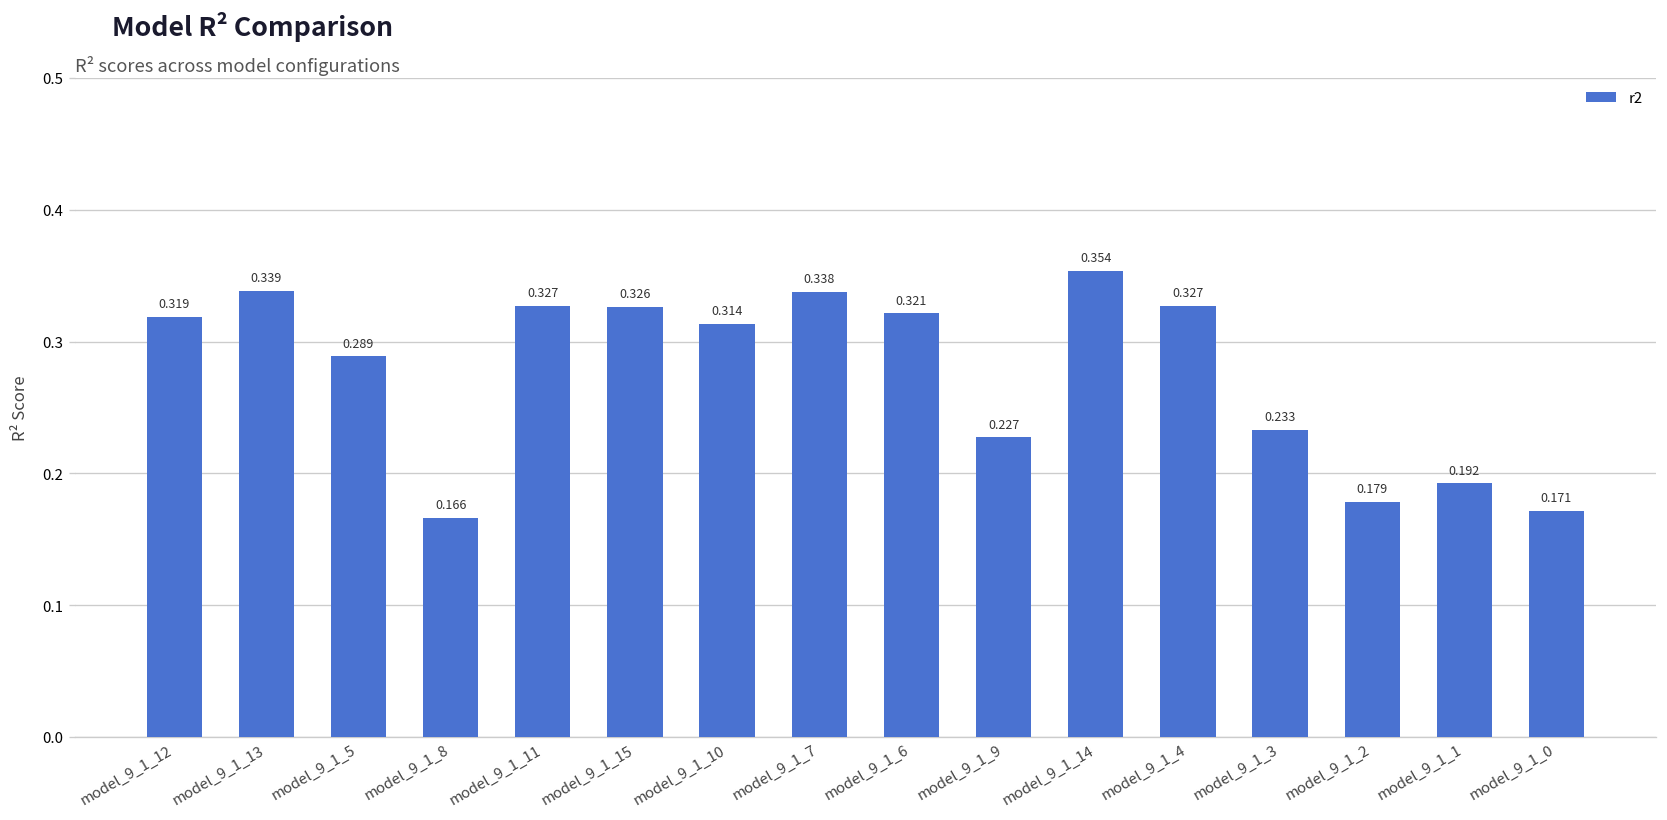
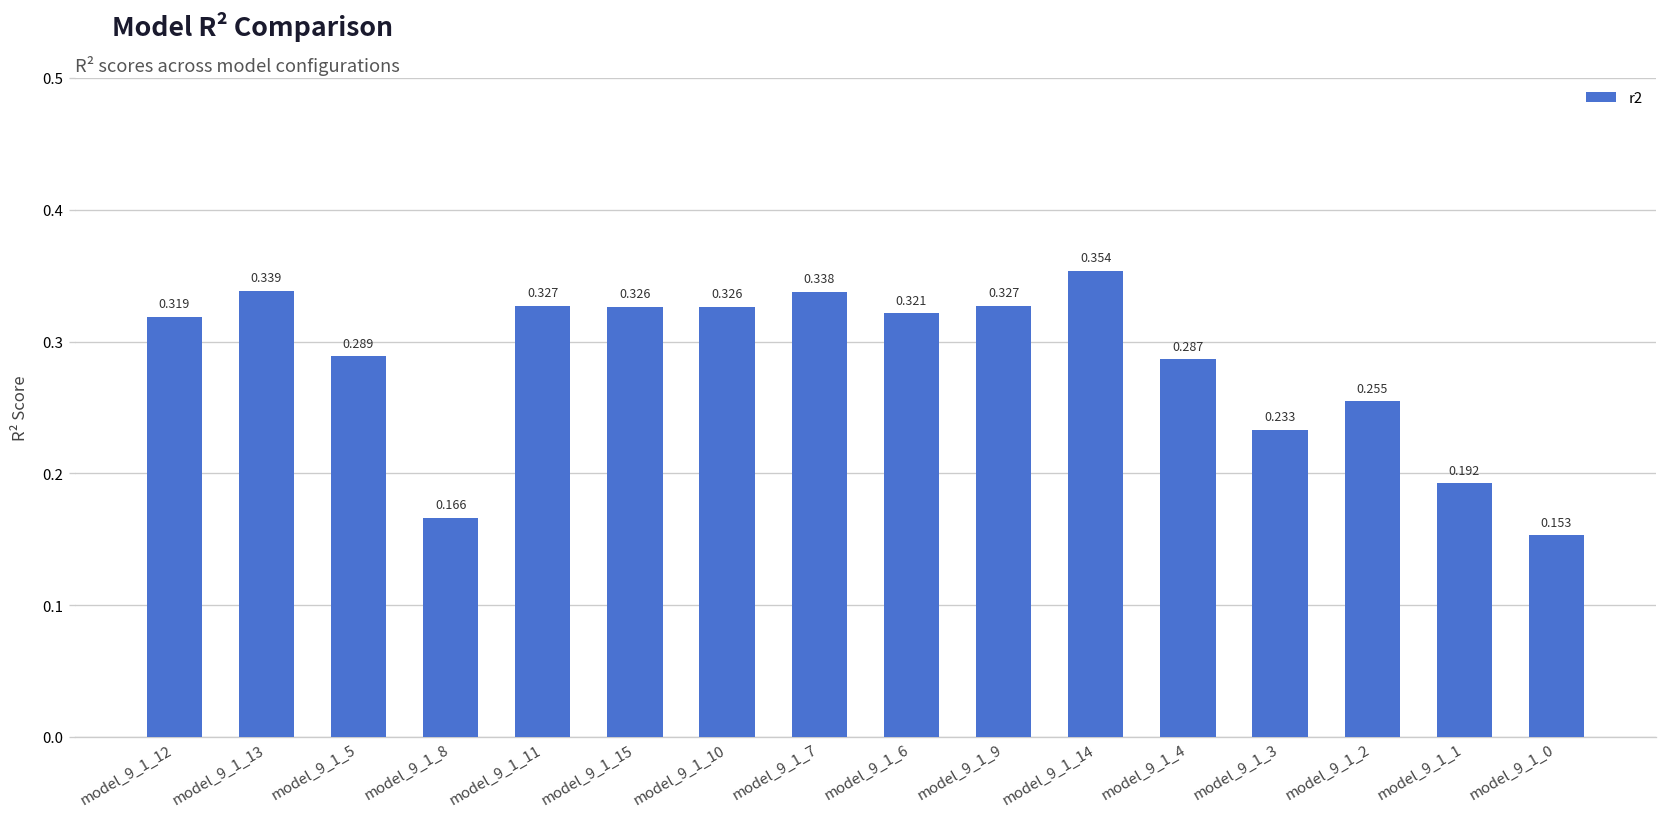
  {
    "model_9_1_12": 0.319,
    "model_9_1_13": 0.339,
    "model_9_1_5": 0.289,
    "model_9_1_8": 0.166,
    "model_9_1_11": 0.327,
    "model_9_1_15": 0.326,
-   "model_9_1_10": 0.314,
+   "model_9_1_10": 0.326,
    "model_9_1_7": 0.338,
    "model_9_1_6": 0.321,
-   "model_9_1_9": 0.227,
+   "model_9_1_9": 0.327,
    "model_9_1_14": 0.354,
-   "model_9_1_4": 0.327,
+   "model_9_1_4": 0.287,
    "model_9_1_3": 0.233,
-   "model_9_1_2": 0.179,
+   "model_9_1_2": 0.255,
    "model_9_1_1": 0.192,
-   "model_9_1_0": 0.171
+   "model_9_1_0": 0.153
  }
